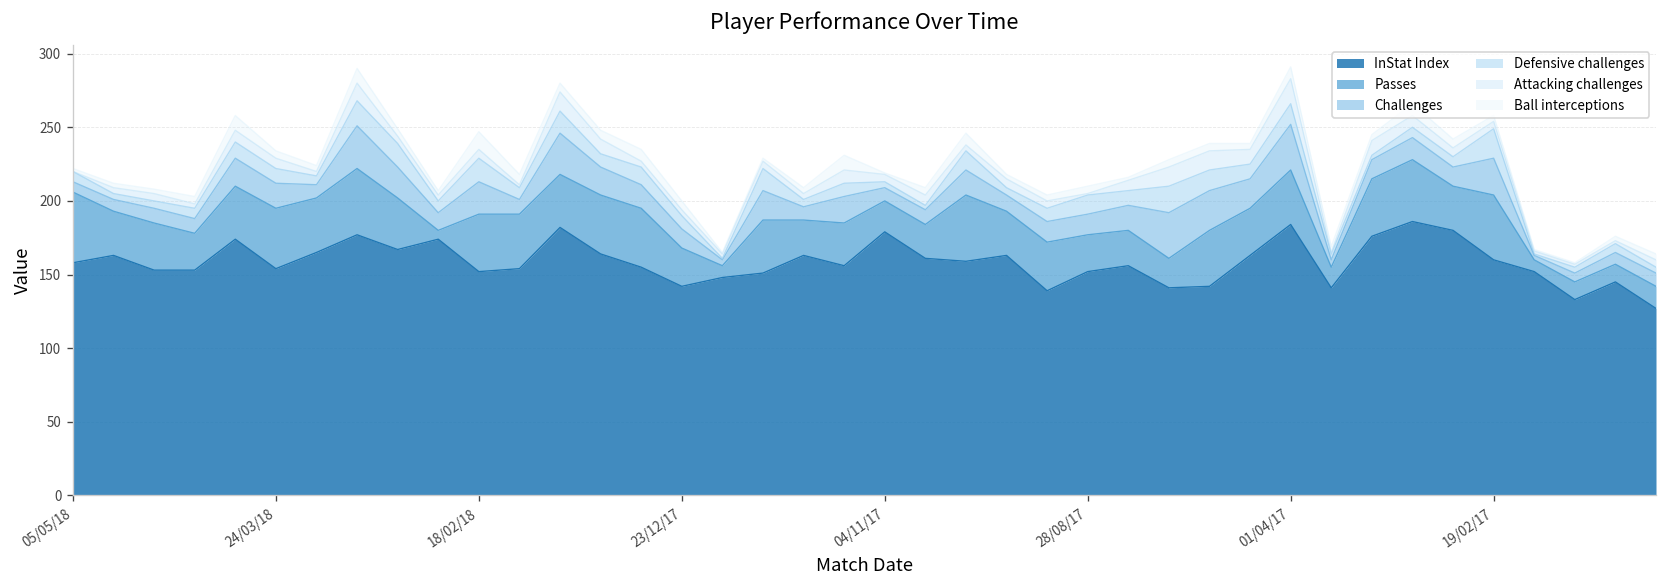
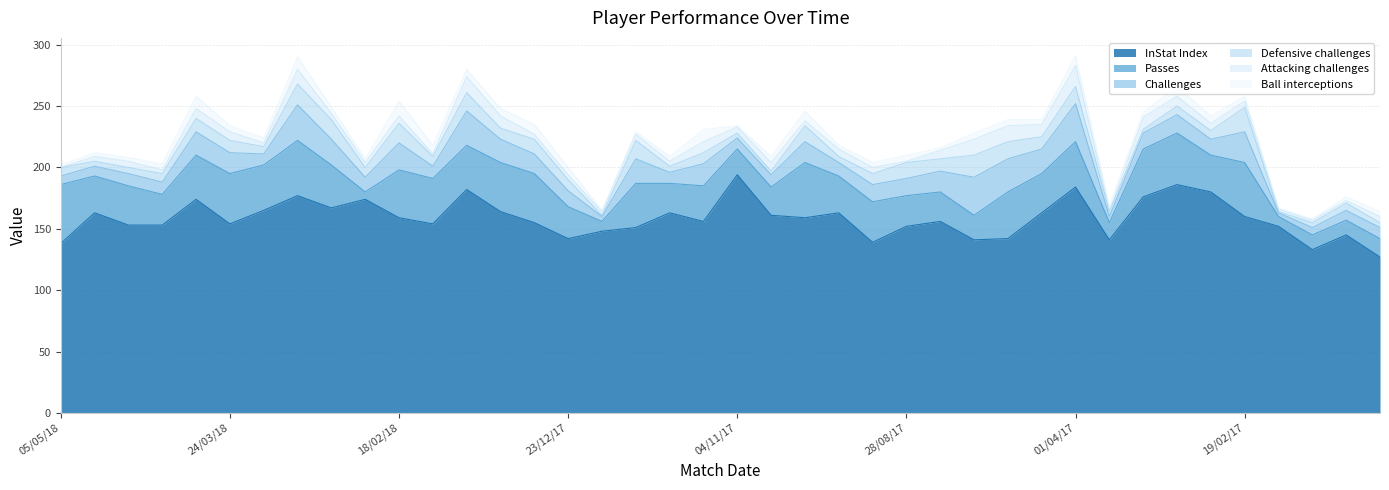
  {
    "InStat Index": {
-     "05/05/18": 158,
+     "05/05/18": 138,
      "24/03/18": 154,
-     "18/02/18": 152,
+     "18/02/18": 159,
      "23/12/17": 142,
-     "04/11/17": 179,
+     "04/11/17": 194,
      "28/08/17": 152,
      "01/04/17": 184,
      "19/02/17": 160
    }
  }
